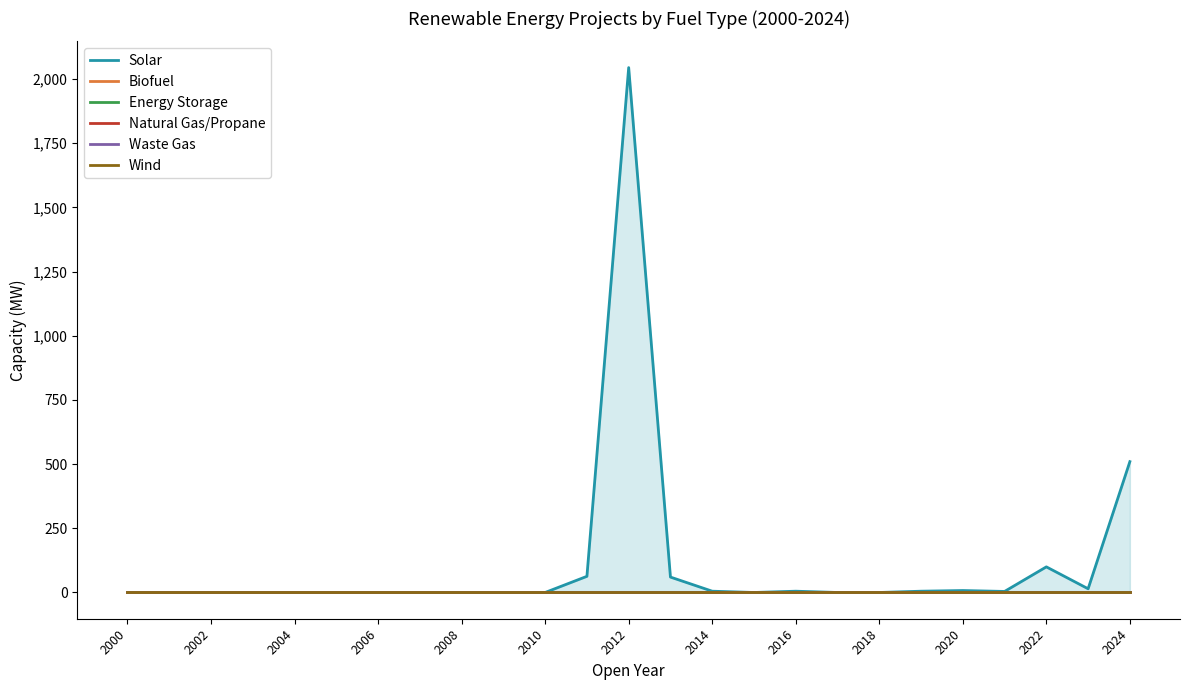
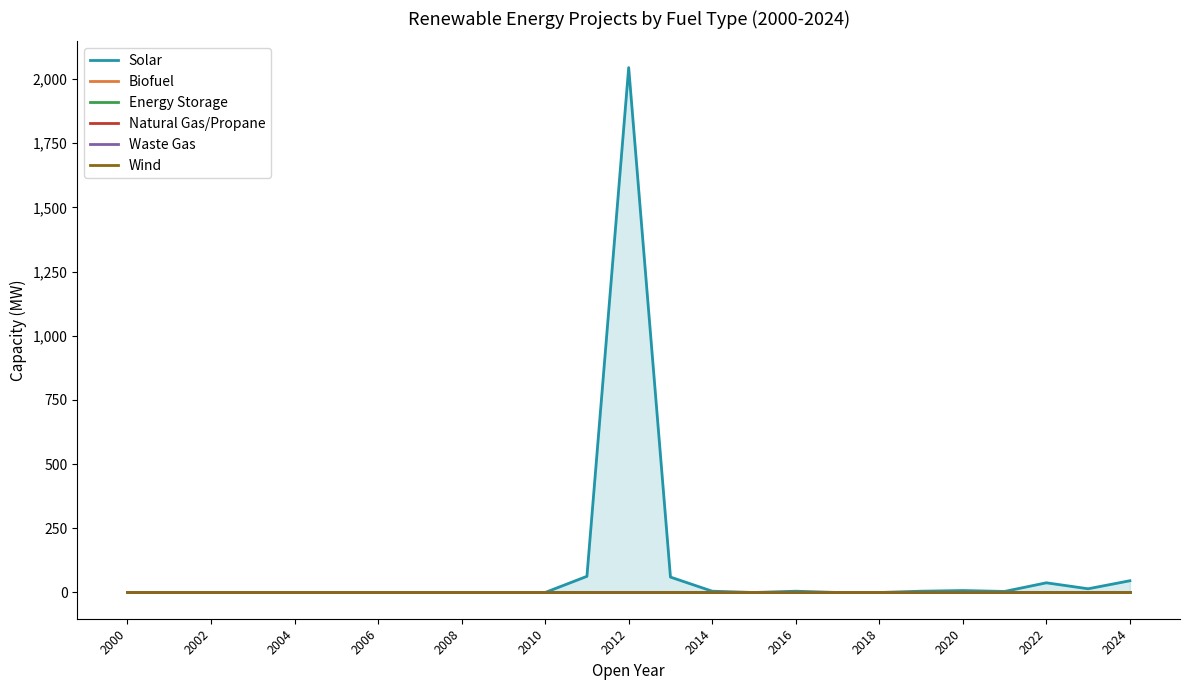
  {
    "Solar": {
      "2012": "2,040",
-     "2022": "100",
-     "2024": "510"
+     "2022": "40",
+     "2024": "50"
    },
    "Wind": {
      "2012": "0",
      "2022": "0",
      "2024": "0"
    }
  }
